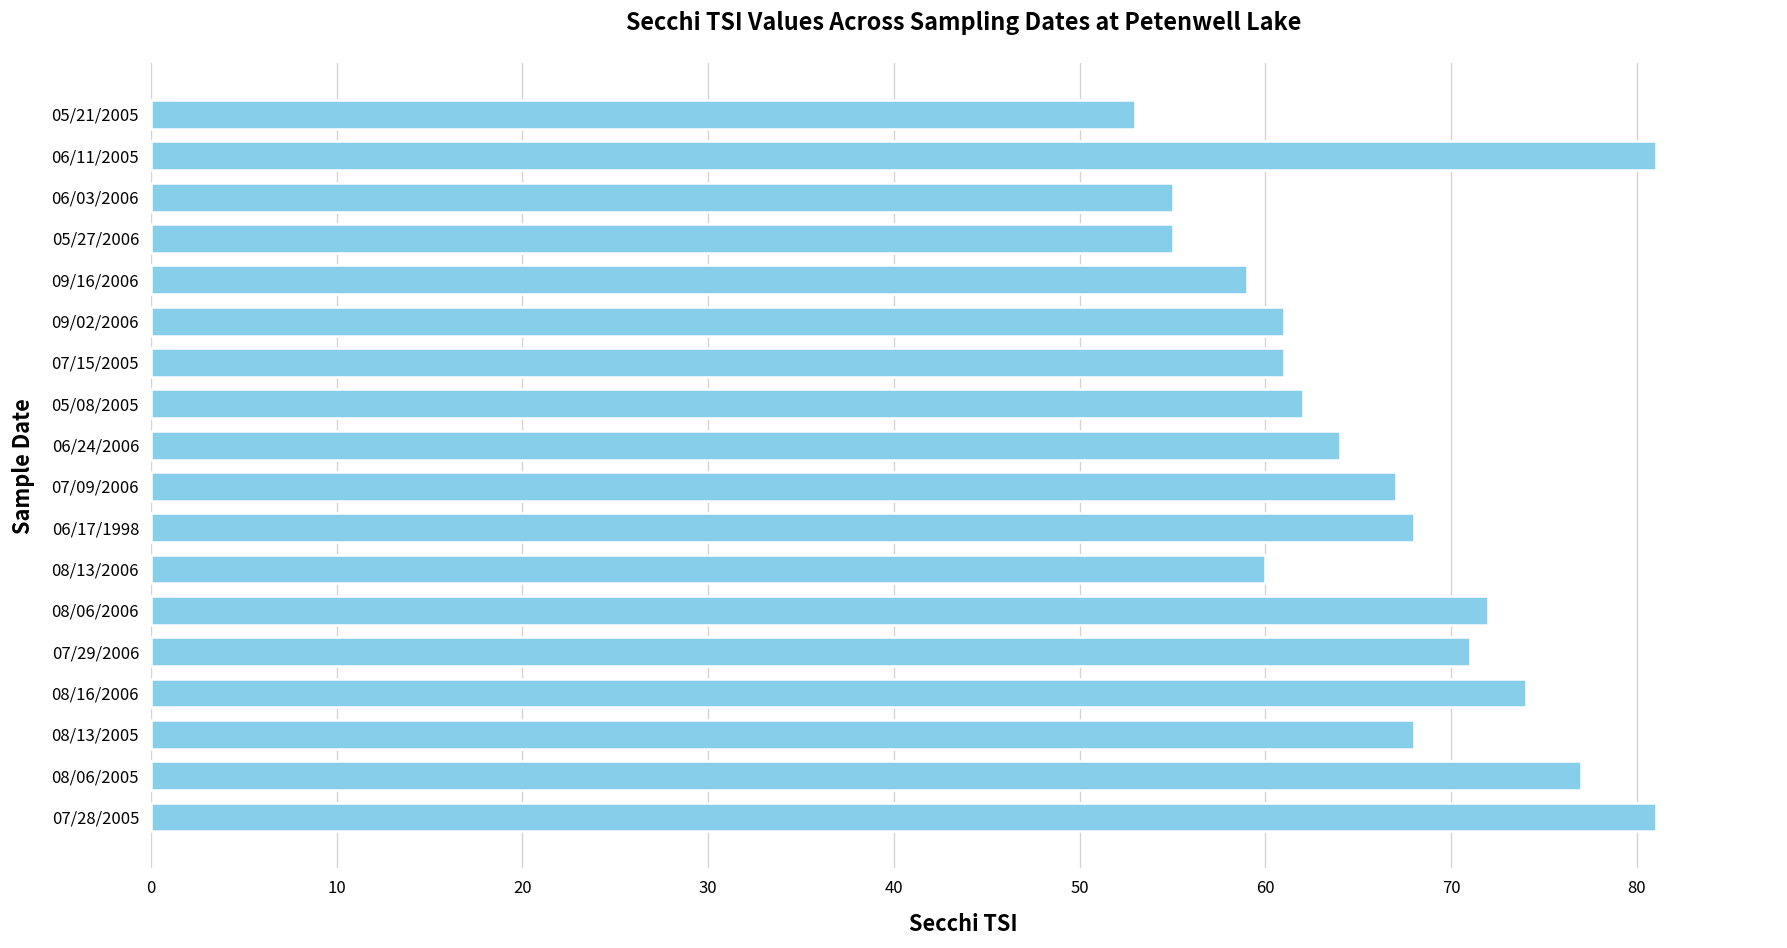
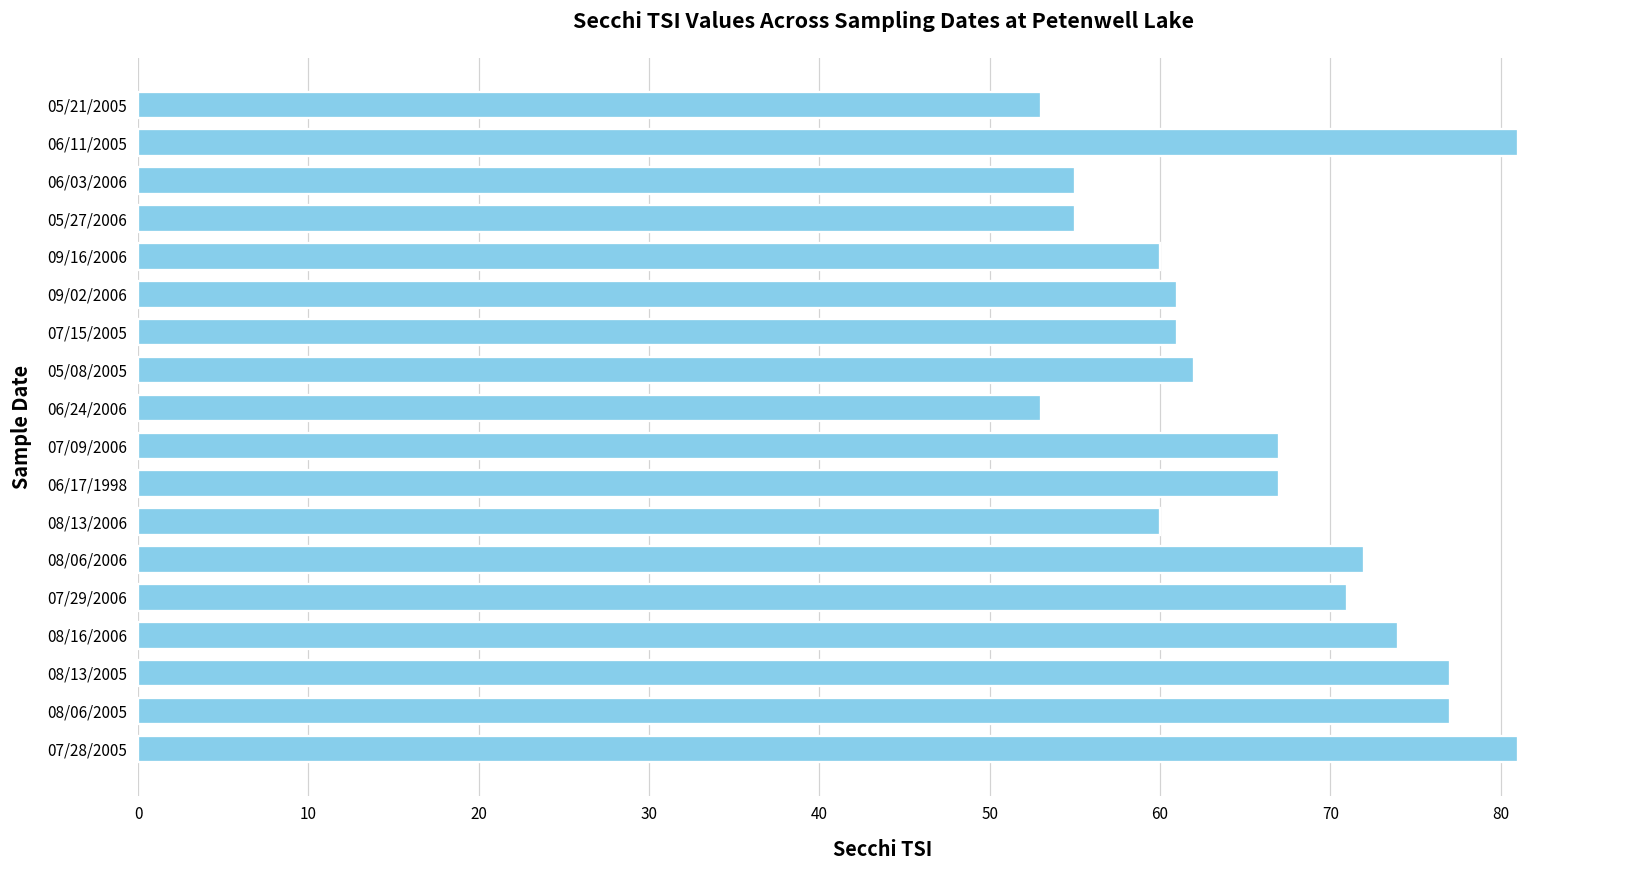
  {
    "05/21/2005": 53,
    "06/11/2005": 81,
    "06/03/2006": 55,
    "05/27/2006": 55,
-   "09/16/2006": 59,
+   "09/16/2006": 60,
    "09/02/2006": 61,
    "07/15/2005": 61,
    "05/08/2005": 62,
-   "06/24/2006": 64,
+   "06/24/2006": 53,
    "07/09/2006": 67,
-   "06/17/1998": 68,
+   "06/17/1998": 67,
    "08/13/2006": 60,
    "08/06/2006": 72,
    "07/29/2006": 71,
    "08/16/2006": 74,
-   "08/13/2005": 68,
+   "08/13/2005": 77,
    "08/06/2005": 77,
    "07/28/2005": 81
  }
